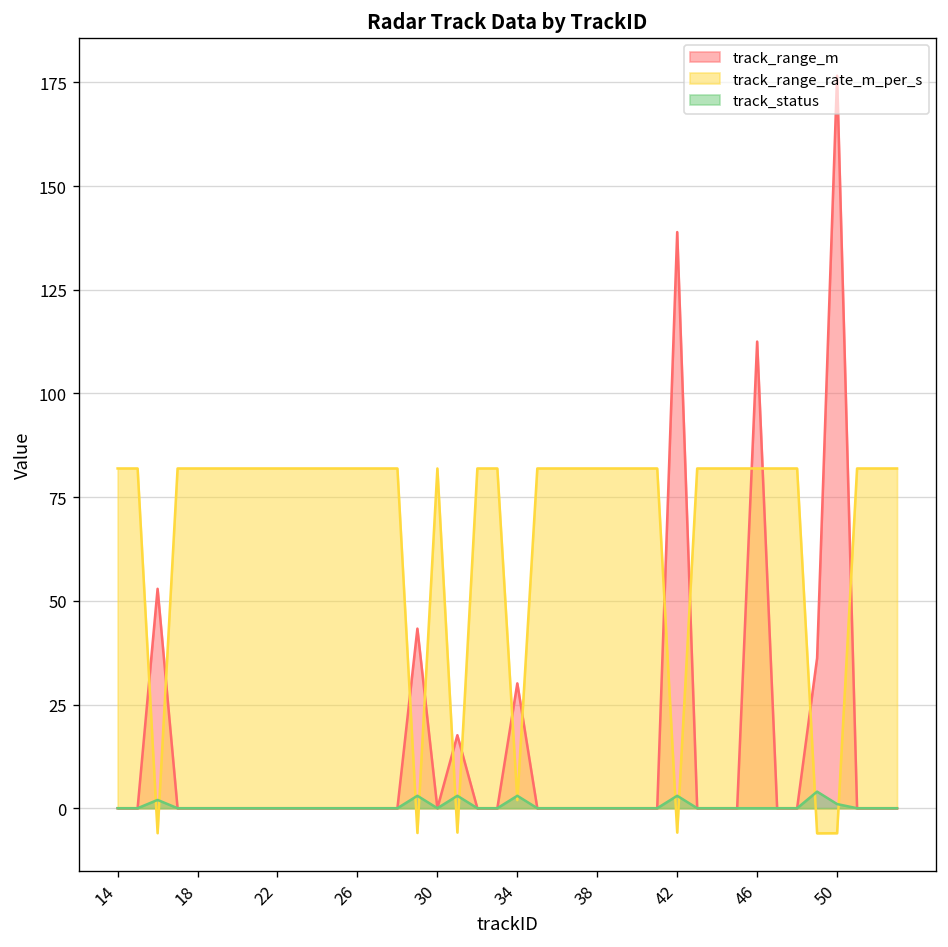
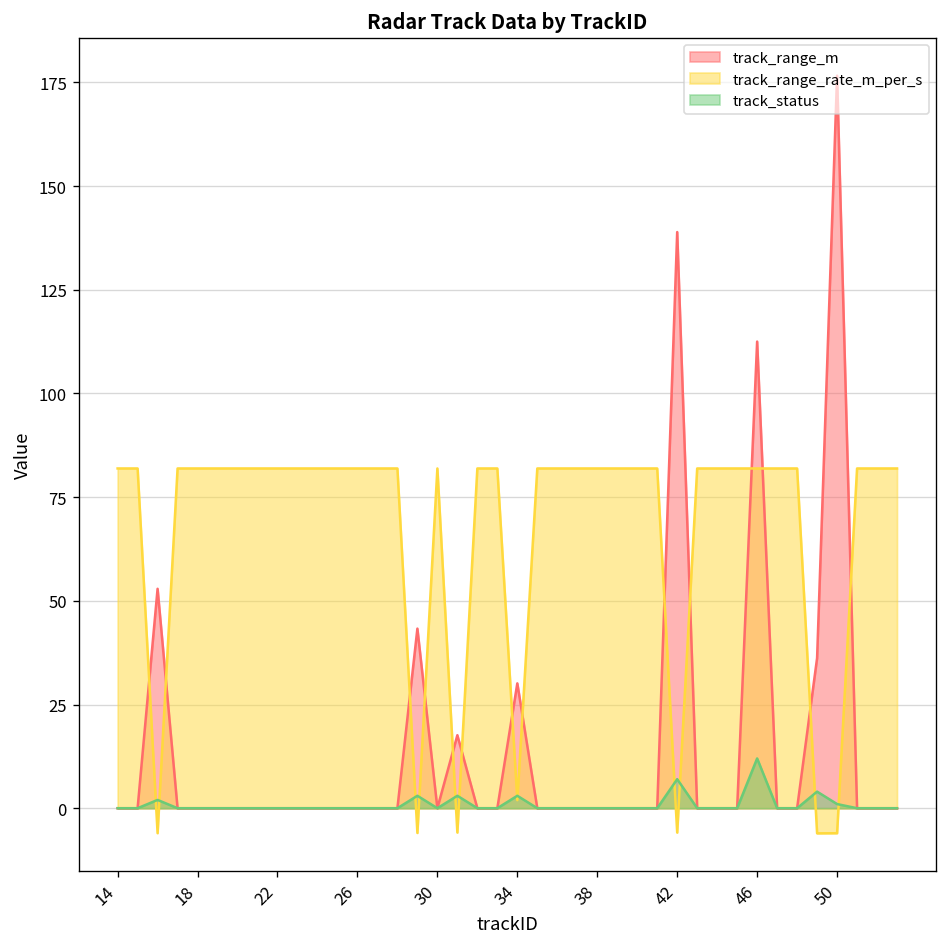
  {
    "track_range_m": {
      "42": 139,
      "46": 113
    },
    "track_status": {
-     "42": 3,
-     "46": 0,
+     "42": 7,
+     "46": 12,
      "50": 1
    }
  }
